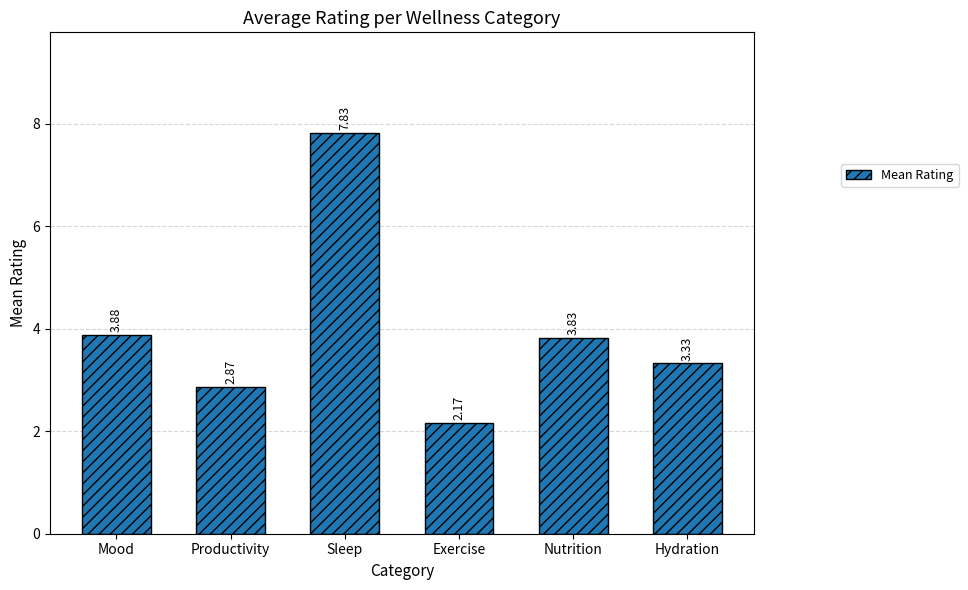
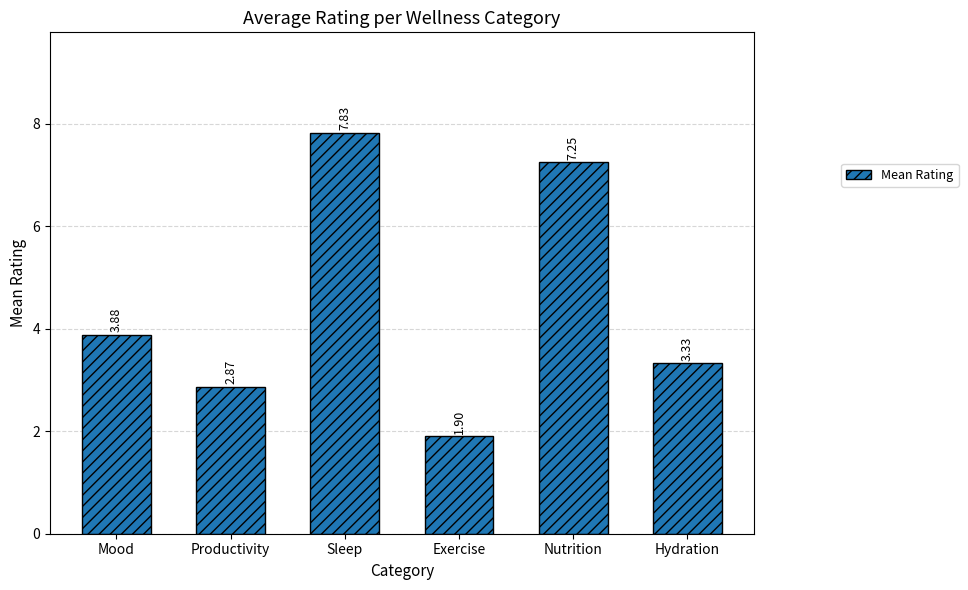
  {
    "Mood": 3.88,
    "Productivity": 2.87,
    "Sleep": 7.83,
-   "Exercise": 2.17,
-   "Nutrition": 3.83,
+   "Exercise": 1.90,
+   "Nutrition": 7.25,
    "Hydration": 3.33
  }
